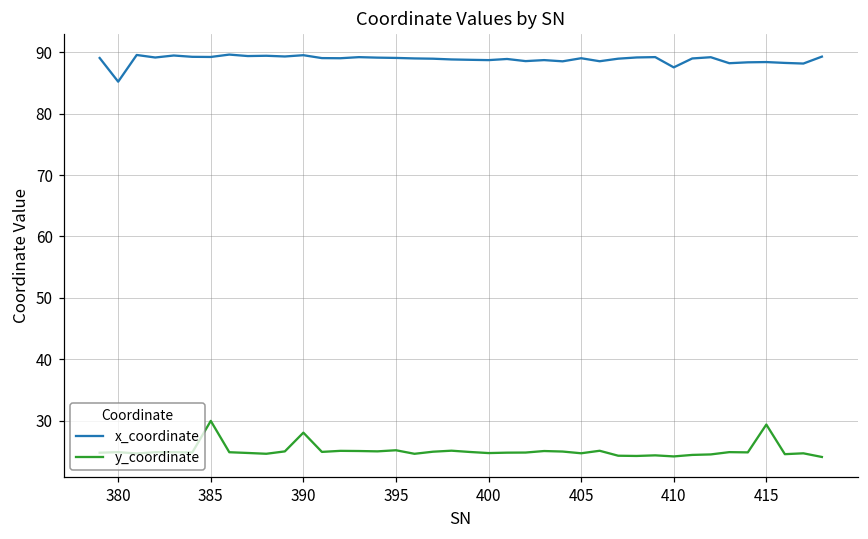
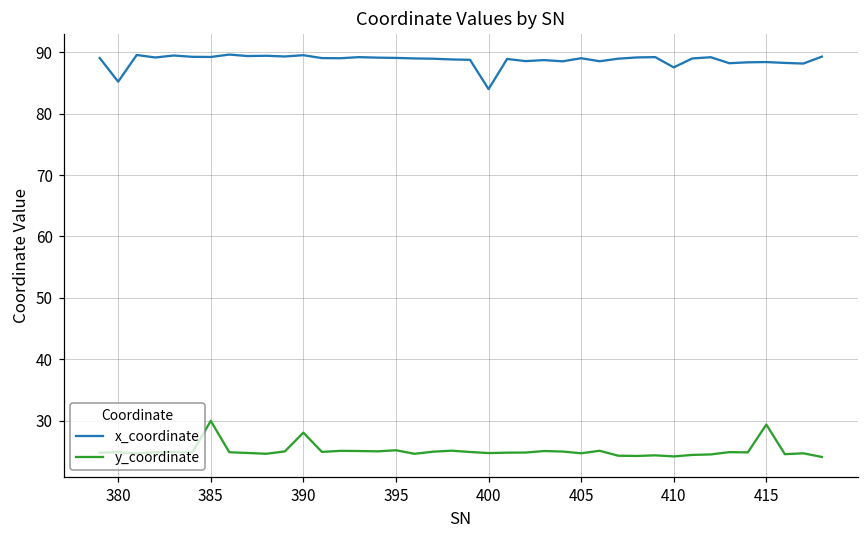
  {
    "x_coordinate": {
      "380": 85,
      "385": 89,
      "390": 90,
      "395": 89,
-     "400": 89,
+     "400": 84,
      "405": 89,
      "410": 88,
      "415": 88
    },
    "y_coordinate": {
      "385": 30,
      "390": 28,
      "395": 25,
      "400": 25,
      "405": 25,
      "410": 24,
      "415": 29
    }
  }
